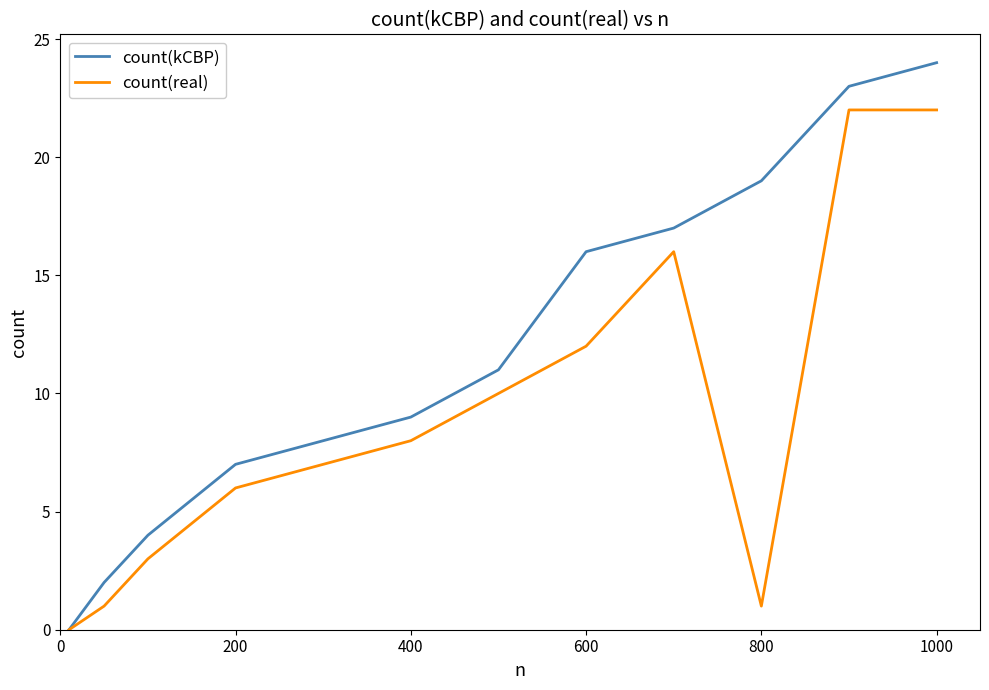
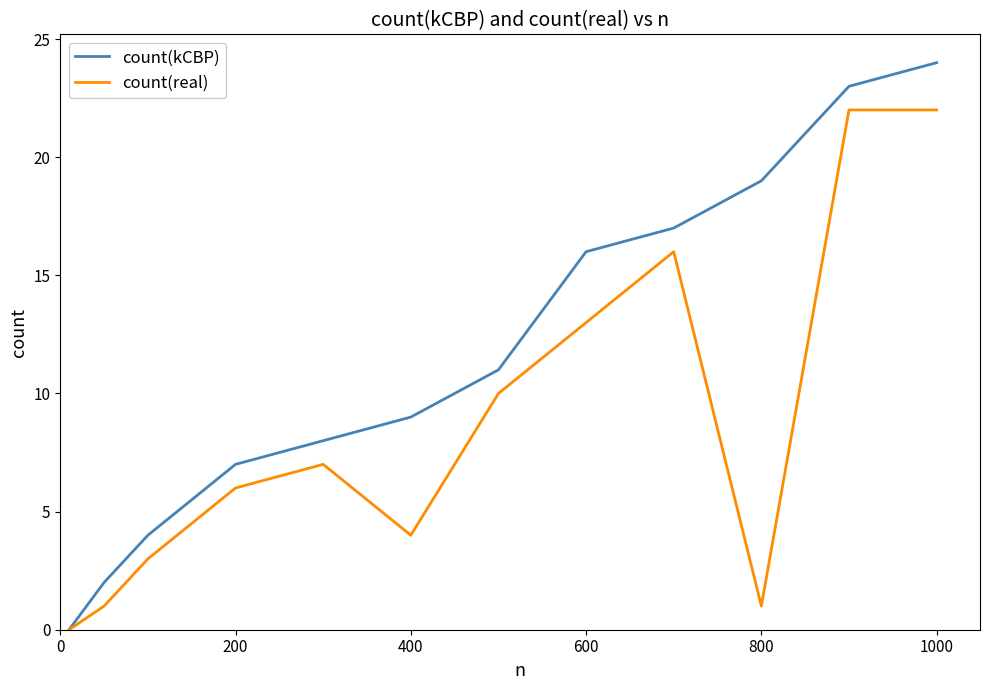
  {
    "count(kCBP)": {
      "200": 7,
      "400": 9,
      "600": 16,
      "800": 19,
      "1000": 24
    },
    "count(real)": {
      "200": 6,
-     "400": 8,
-     "600": 12,
+     "400": 4,
+     "600": 13,
      "800": 1,
      "1000": 22
    }
  }
